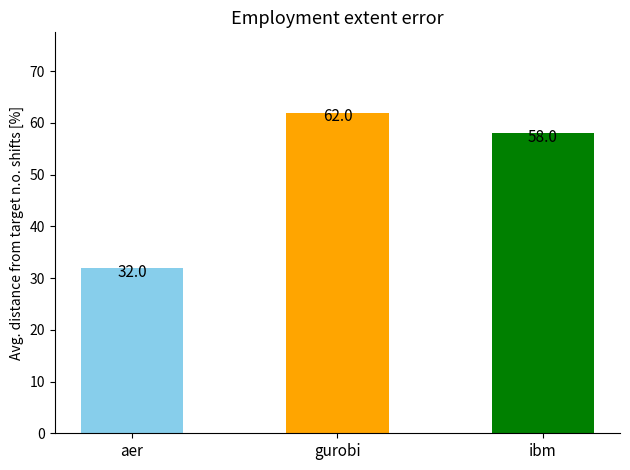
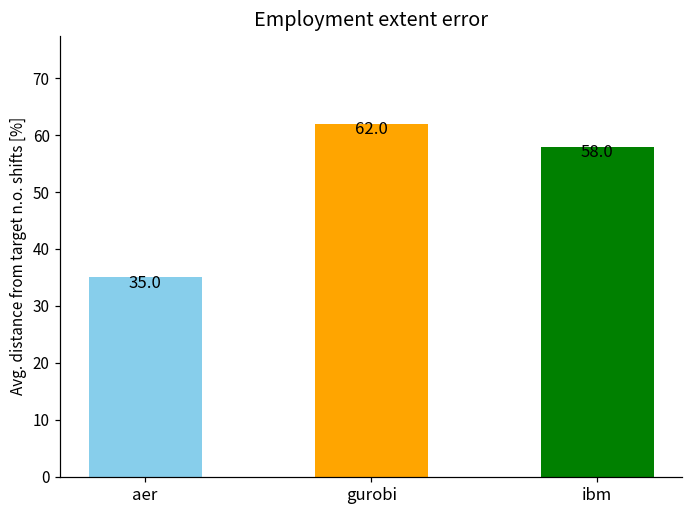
  {
-   "aer": 32.0,
+   "aer": 35.0,
    "gurobi": 62.0,
    "ibm": 58.0
  }
